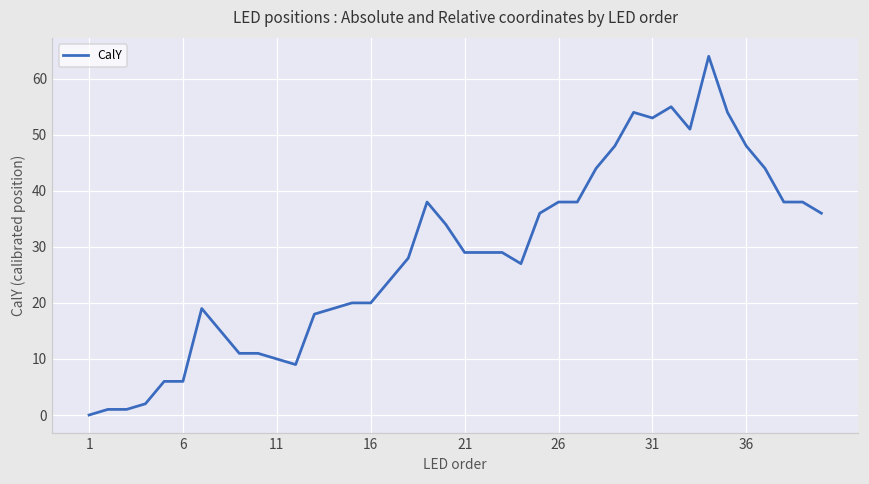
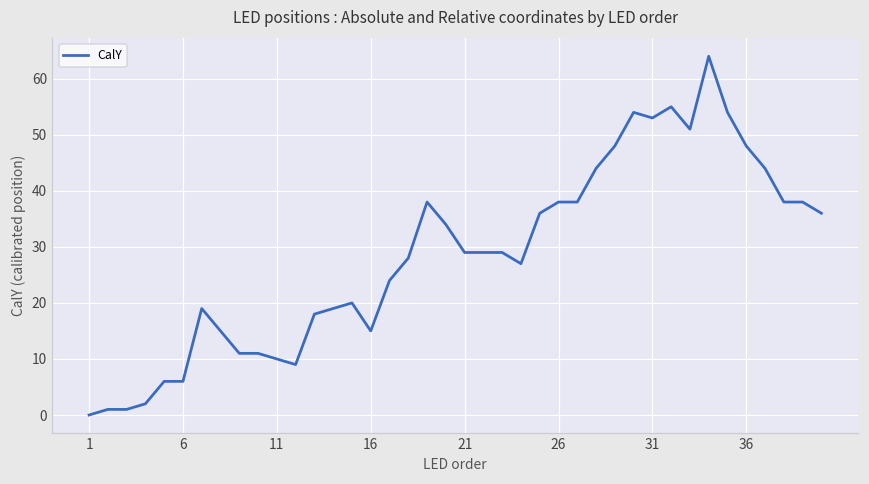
  {
    "1": 0,
    "6": 6,
    "11": 10,
-   "16": 20,
+   "16": 15,
    "21": 29,
    "26": 38,
    "31": 53,
    "36": 48
  }
